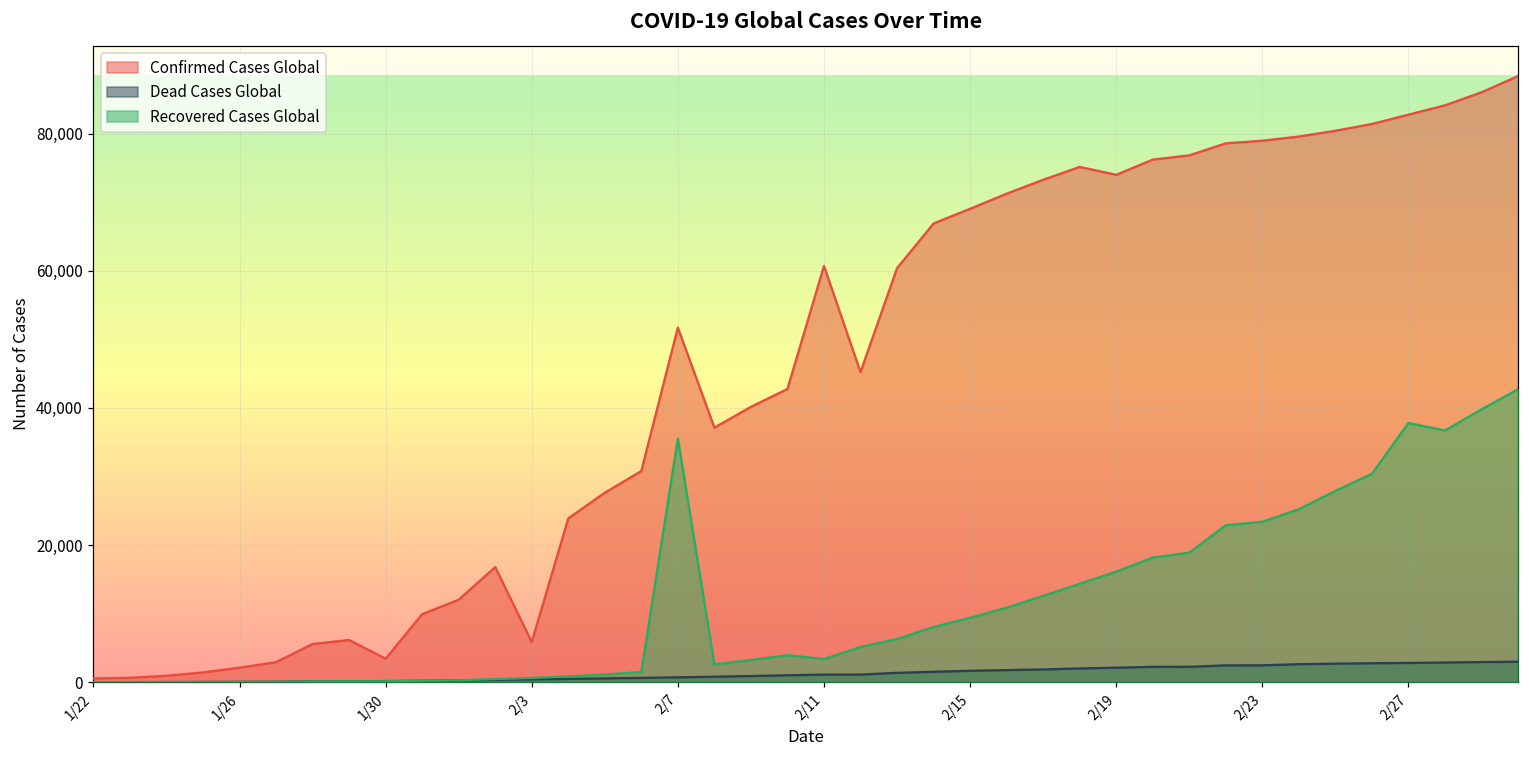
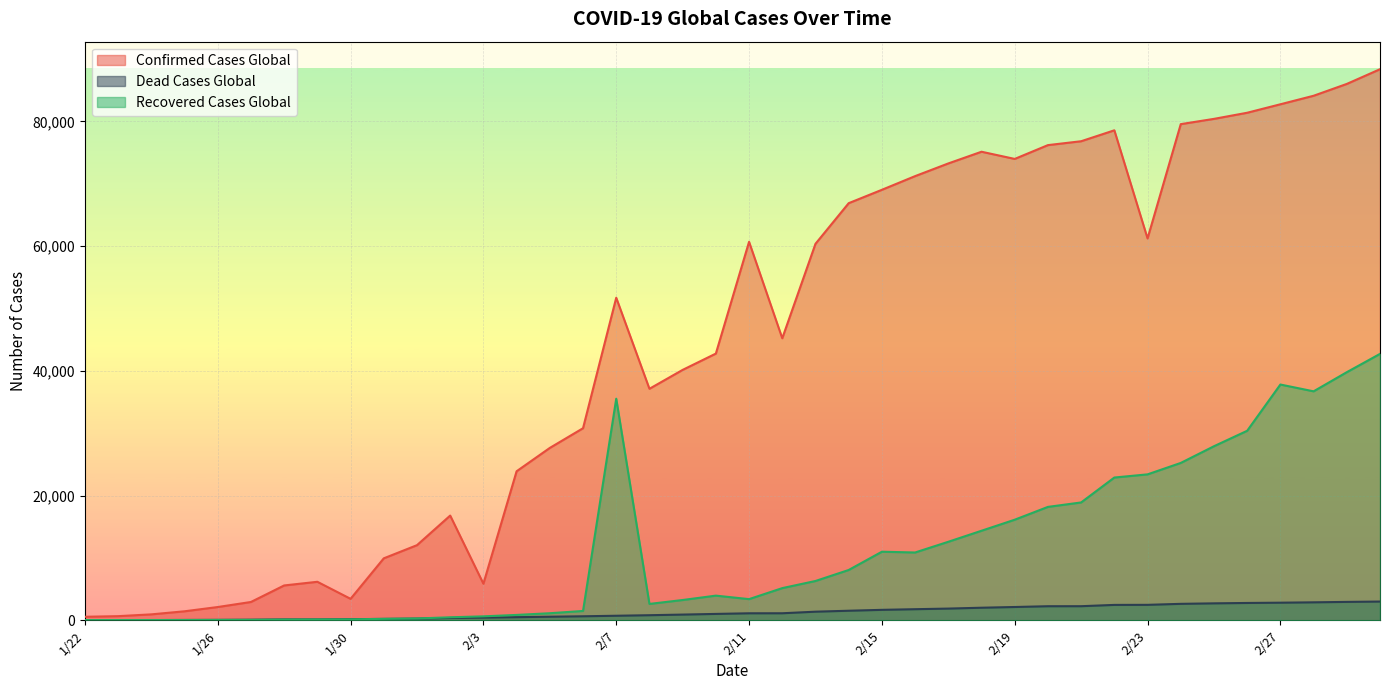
  {
    "Confirmed Cases Global": {
      "1/22": "1,000",
      "1/26": "2,000",
      "1/30": "3,000",
      "2/3": "6,000",
      "2/7": "52,000",
      "2/11": "61,000",
      "2/15": "69,000",
      "2/19": "74,000",
-     "2/23": "79,000",
+     "2/23": "61,000",
      "2/27": "83,000"
    },
    "Dead Cases Global": {
      "2/7": "1,000",
      "2/11": "1,000",
      "2/15": "2,000",
      "2/19": "2,000",
      "2/23": "2,000",
      "2/27": "3,000"
    },
    "Recovered Cases Global": {
      "2/7": "36,000",
      "2/11": "3,000",
-     "2/15": "9,000",
+     "2/15": "11,000",
      "2/19": "16,000",
      "2/23": "23,000",
      "2/27": "38,000"
    }
  }
